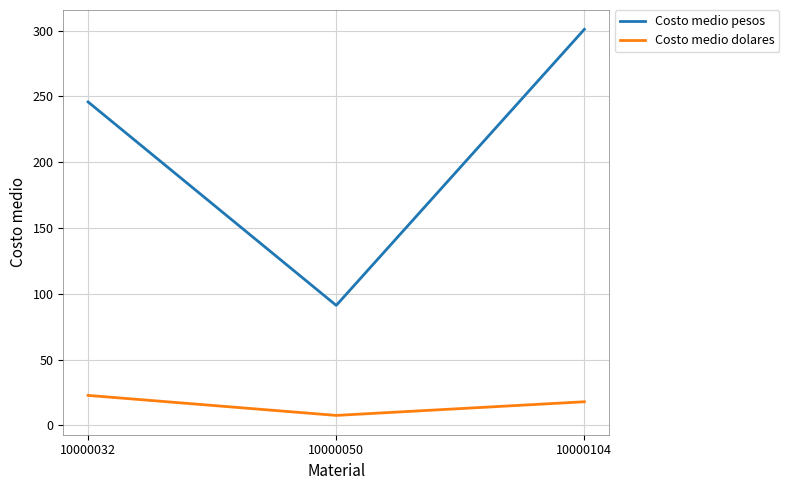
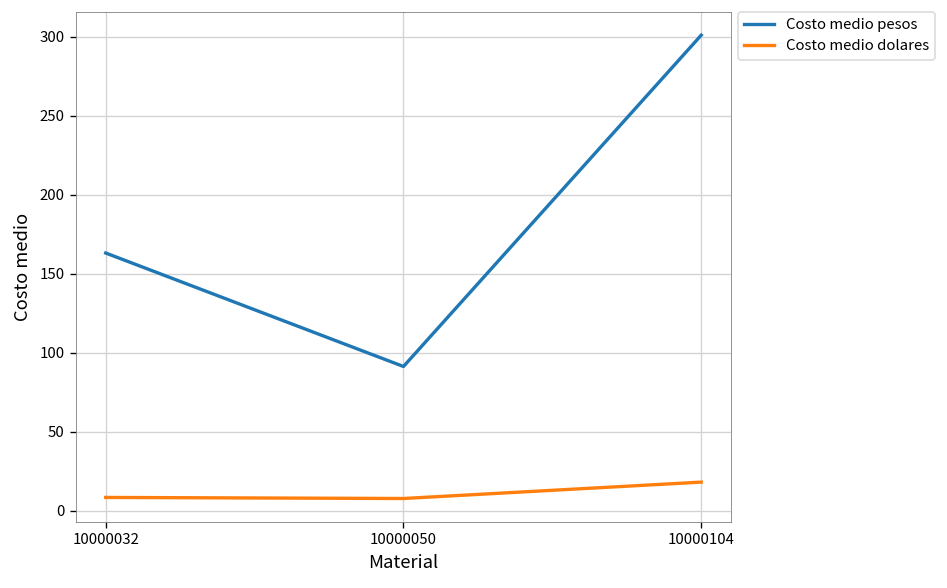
  {
    "Costo medio pesos": {
-     "10000032": 246,
+     "10000032": 163,
      "10000050": 91,
      "10000104": 301
    },
    "Costo medio dolares": {
-     "10000032": 23,
+     "10000032": 8,
      "10000050": 8,
      "10000104": 18
    }
  }
